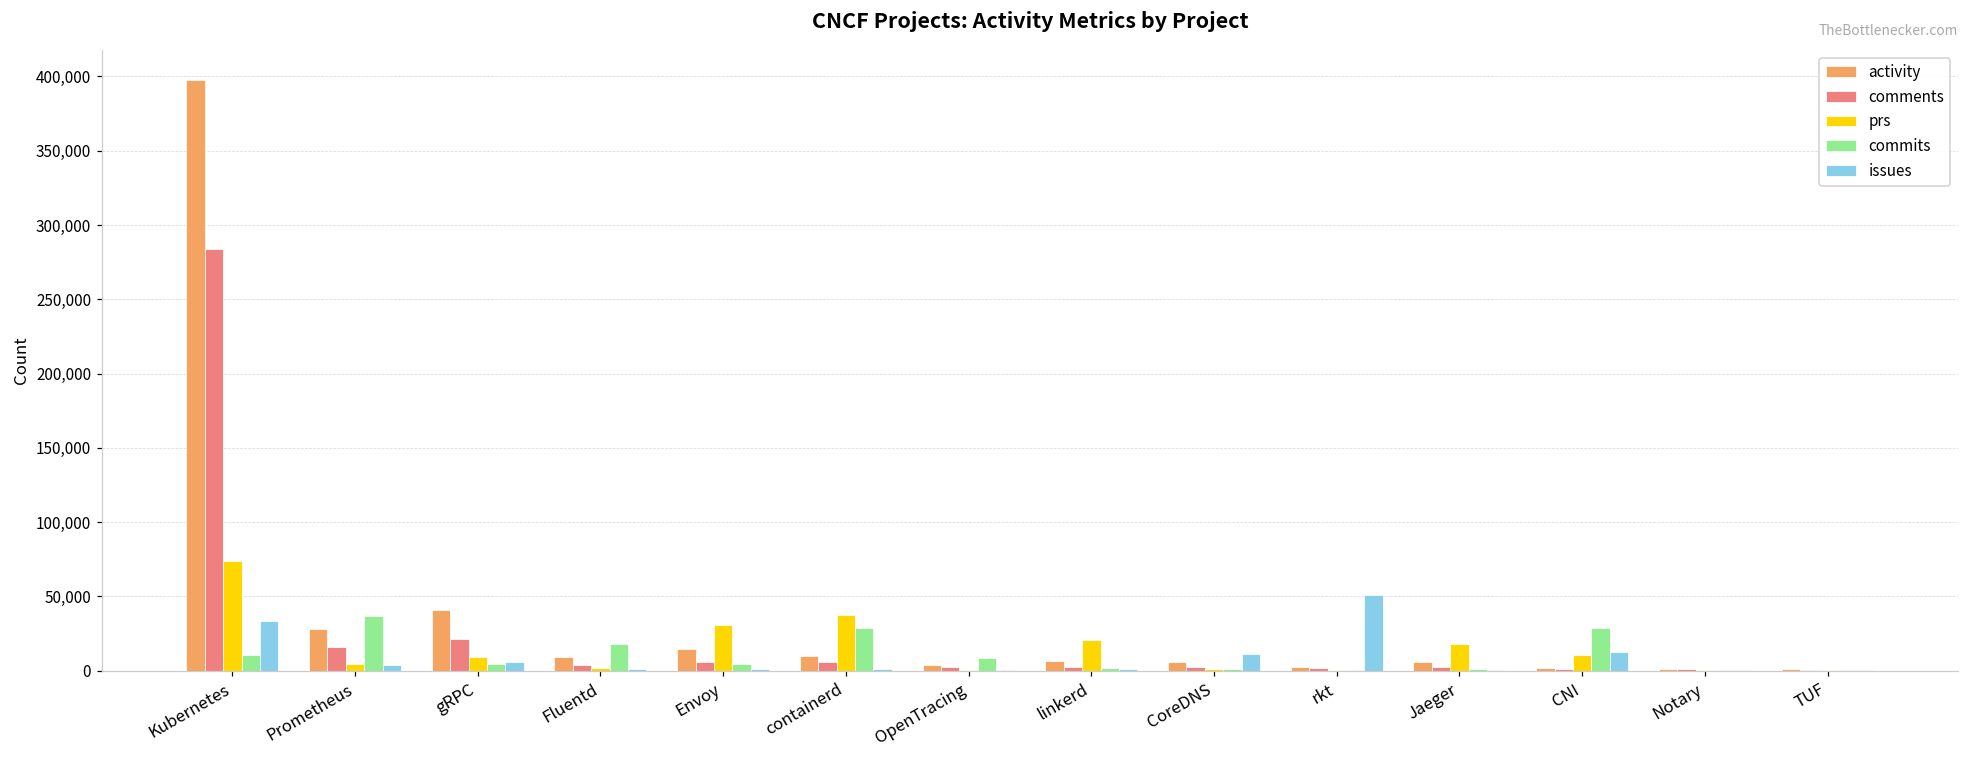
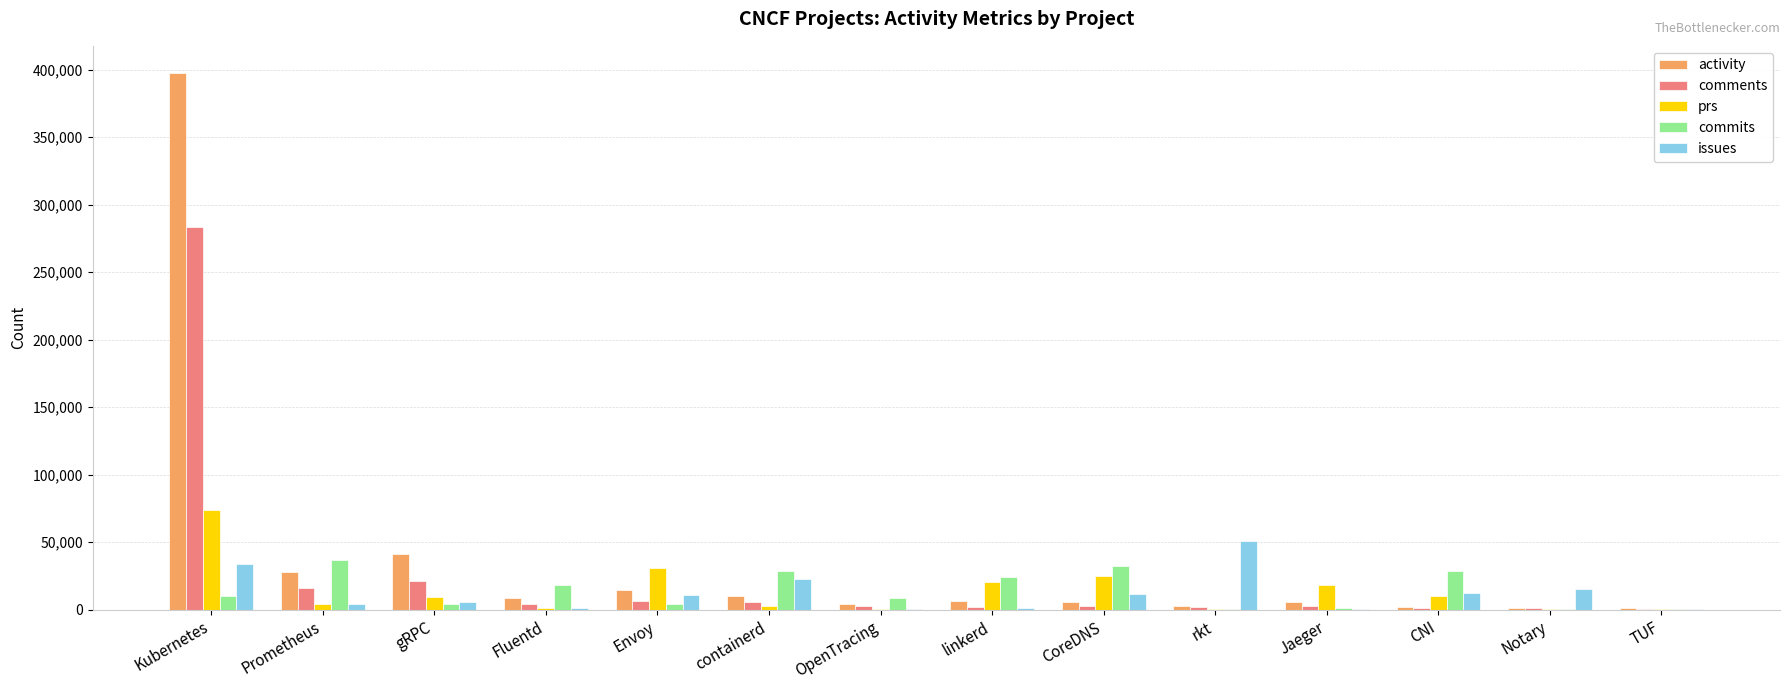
  {
    "prs": {
      "Kubernetes": "74,000",
      "Prometheus": "4,000",
      "gRPC": "9,000",
      "Envoy": "31,000",
-     "containerd": "37,000",
+     "containerd": "3,000",
      "linkerd": "21,000",
-     "CoreDNS": "1,000",
+     "CoreDNS": "25,000",
      "Jaeger": "18,000",
      "CNI": "10,000"
    },
    "commits": {
      "Kubernetes": "10,000",
      "Prometheus": "37,000",
      "gRPC": "4,000",
      "Fluentd": "18,000",
      "Envoy": "4,000",
      "containerd": "28,000",
      "OpenTracing": "8,000",
-     "linkerd": "2,000",
-     "CoreDNS": "1,000",
+     "linkerd": "24,000",
+     "CoreDNS": "33,000",
      "CNI": "28,000"
    },
    "issues": {
      "Kubernetes": "33,000",
      "Prometheus": "4,000",
      "gRPC": "6,000",
-     "Envoy": "1,000",
-     "containerd": "1,000",
+     "Envoy": "11,000",
+     "containerd": "23,000",
      "CoreDNS": "11,000",
      "rkt": "51,000",
      "CNI": "13,000",
-     "Notary": "0"
+     "Notary": "15,000"
    }
  }
